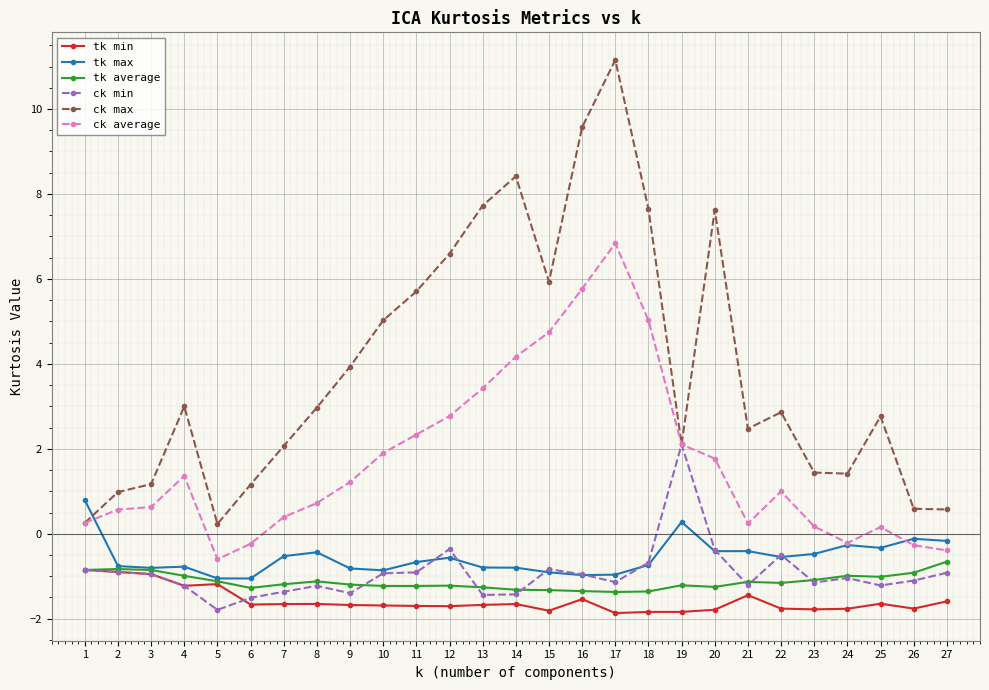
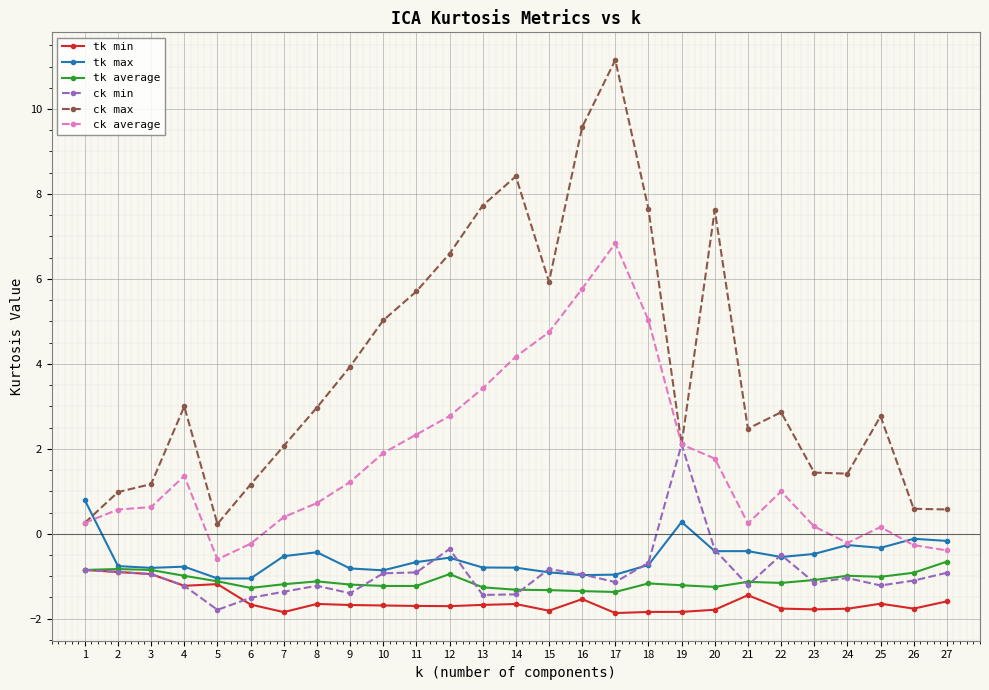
  {
    "tk min": {
      "5": -1.2,
      "6": -1.7,
-     "7": -1.7,
+     "7": -1.8,
      "8": -1.7,
      "9": -1.7,
      "10": -1.7,
      "11": -1.7,
      "12": -1.7,
      "13": -1.7,
      "14": -1.7,
      "15": -1.8,
      "16": -1.5,
      "17": -1.9,
      "18": -1.8,
      "19": -1.8,
      "20": -1.8,
      "21": -1.4,
      "22": -1.8,
      "23": -1.8,
      "24": -1.8,
      "25": -1.6,
      "26": -1.8,
      "27": -1.6
    },
    "tk max": {
      "1": 0.8,
      "2": -0.8,
      "4": -0.8,
      "5": -1.1,
      "6": -1.1,
      "7": -0.5,
      "8": -0.4,
      "9": -0.8,
      "10": -0.9,
      "11": -0.7,
      "12": -0.6,
      "13": -0.8,
      "14": -0.8,
      "15": -0.9,
      "17": -1.0,
      "19": 0.3,
      "21": -0.4,
      "23": -0.5,
      "25": -0.3,
      "26": -0.1,
      "27": -0.2
    },
    "tk average": {
      "2": -0.8,
      "4": -1.0,
      "5": -1.1,
      "6": -1.3,
      "7": -1.2,
      "8": -1.1,
      "9": -1.2,
      "10": -1.2,
      "11": -1.2,
-     "12": -1.2,
+     "12": -0.9,
      "13": -1.3,
      "14": -1.3,
      "15": -1.3,
      "16": -1.3,
      "17": -1.4,
-     "18": -1.4,
+     "18": -1.2,
      "19": -1.2,
      "20": -1.3,
      "21": -1.1,
      "22": -1.2,
      "25": -1.0,
      "26": -0.9,
      "27": -0.7
    },
    "ck min": {
      "5": -1.8,
      "6": -1.5,
      "7": -1.4,
      "8": -1.2,
      "9": -1.4,
      "10": -0.9,
      "11": -0.9,
      "12": -0.4,
      "13": -1.4,
      "14": -1.4,
      "15": -0.8,
      "17": -1.1,
      "21": -1.2,
      "25": -1.2,
      "26": -1.1,
      "27": -0.9
    },
    "ck max": {
      "2": 1.0,
      "3": 1.2,
      "4": 3.0,
      "5": 0.2,
      "6": 1.2,
      "7": 2.1,
      "8": 3.0,
      "9": 3.9,
      "10": 5.0,
      "11": 5.7,
      "12": 6.6,
      "13": 7.7,
      "14": 8.4,
      "15": 5.9,
      "16": 9.6,
      "17": 11.2,
      "18": 7.6,
      "20": 7.6,
      "21": 2.5,
      "22": 2.9,
      "23": 1.4,
      "24": 1.4,
      "25": 2.8,
      "26": 0.6,
      "27": 0.6
    },
    "ck average": {
      "2": 0.6,
      "3": 0.6,
      "4": 1.4,
      "5": -0.6,
      "6": -0.2,
      "7": 0.4,
      "8": 0.7,
      "9": 1.2,
      "10": 1.9,
      "11": 2.3,
      "12": 2.8,
      "13": 3.4,
      "14": 4.2,
      "15": 4.7,
      "16": 5.8,
      "17": 6.8,
      "18": 5.0,
      "20": 1.8,
      "21": 0.2,
      "22": 1.0,
      "23": 0.2,
      "25": 0.2,
      "26": -0.3,
      "27": -0.4
    }
  }
